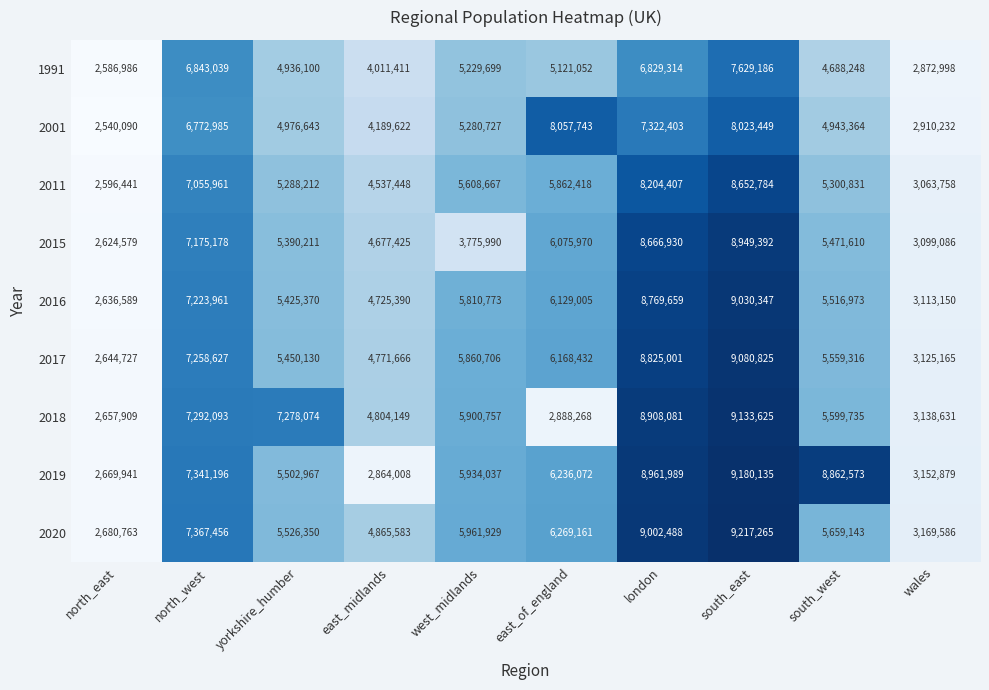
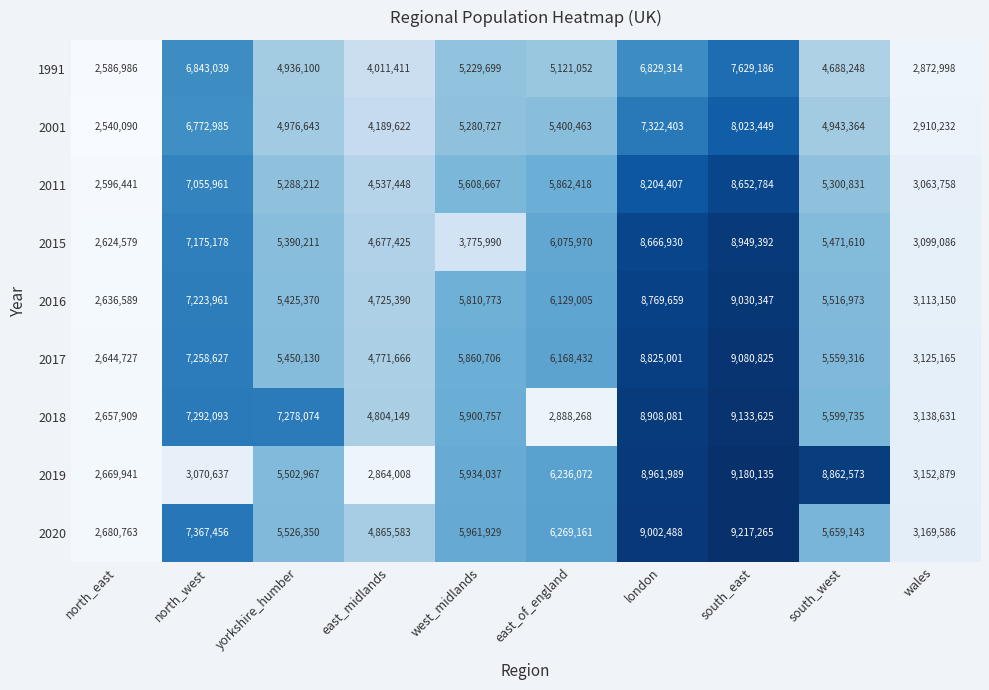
  {
    "1991": {
      "north_east": "2,586,986",
      "north_west": "6,843,039",
      "yorkshire_humber": "4,936,100",
      "east_midlands": "4,011,411",
      "west_midlands": "5,229,699",
      "east_of_england": "5,121,052",
      "london": "6,829,314",
      "south_east": "7,629,186",
      "south_west": "4,688,248",
      "wales": "2,872,998"
    },
    "2001": {
      "north_east": "2,540,090",
      "north_west": "6,772,985",
      "yorkshire_humber": "4,976,643",
      "east_midlands": "4,189,622",
      "west_midlands": "5,280,727",
-     "east_of_england": "8,057,743",
+     "east_of_england": "5,400,463",
      "london": "7,322,403",
      "south_east": "8,023,449",
      "south_west": "4,943,364",
      "wales": "2,910,232"
    },
    "2011": {
      "north_east": "2,596,441",
      "north_west": "7,055,961",
      "yorkshire_humber": "5,288,212",
      "east_midlands": "4,537,448",
      "west_midlands": "5,608,667",
      "east_of_england": "5,862,418",
      "london": "8,204,407",
      "south_east": "8,652,784",
      "south_west": "5,300,831",
      "wales": "3,063,758"
    },
    "2015": {
      "north_east": "2,624,579",
      "north_west": "7,175,178",
      "yorkshire_humber": "5,390,211",
      "east_midlands": "4,677,425",
      "west_midlands": "3,775,990",
      "east_of_england": "6,075,970",
      "london": "8,666,930",
      "south_east": "8,949,392",
      "south_west": "5,471,610",
      "wales": "3,099,086"
    },
    "2016": {
      "north_east": "2,636,589",
      "north_west": "7,223,961",
      "yorkshire_humber": "5,425,370",
      "east_midlands": "4,725,390",
      "west_midlands": "5,810,773",
      "east_of_england": "6,129,005",
      "london": "8,769,659",
      "south_east": "9,030,347",
      "south_west": "5,516,973",
      "wales": "3,113,150"
    },
    "2017": {
      "north_east": "2,644,727",
      "north_west": "7,258,627",
      "yorkshire_humber": "5,450,130",
      "east_midlands": "4,771,666",
      "west_midlands": "5,860,706",
      "east_of_england": "6,168,432",
      "london": "8,825,001",
      "south_east": "9,080,825",
      "south_west": "5,559,316",
      "wales": "3,125,165"
    },
    "2018": {
      "north_east": "2,657,909",
      "north_west": "7,292,093",
      "yorkshire_humber": "7,278,074",
      "east_midlands": "4,804,149",
      "west_midlands": "5,900,757",
      "east_of_england": "2,888,268",
      "london": "8,908,081",
      "south_east": "9,133,625",
      "south_west": "5,599,735",
      "wales": "3,138,631"
    },
    "2019": {
      "north_east": "2,669,941",
-     "north_west": "7,341,196",
+     "north_west": "3,070,637",
      "yorkshire_humber": "5,502,967",
      "east_midlands": "2,864,008",
      "west_midlands": "5,934,037",
      "east_of_england": "6,236,072",
      "london": "8,961,989",
      "south_east": "9,180,135",
      "south_west": "8,862,573",
      "wales": "3,152,879"
    },
    "2020": {
      "north_east": "2,680,763",
      "north_west": "7,367,456",
      "yorkshire_humber": "5,526,350",
      "east_midlands": "4,865,583",
      "west_midlands": "5,961,929",
      "east_of_england": "6,269,161",
      "london": "9,002,488",
      "south_east": "9,217,265",
      "south_west": "5,659,143",
      "wales": "3,169,586"
    }
  }
